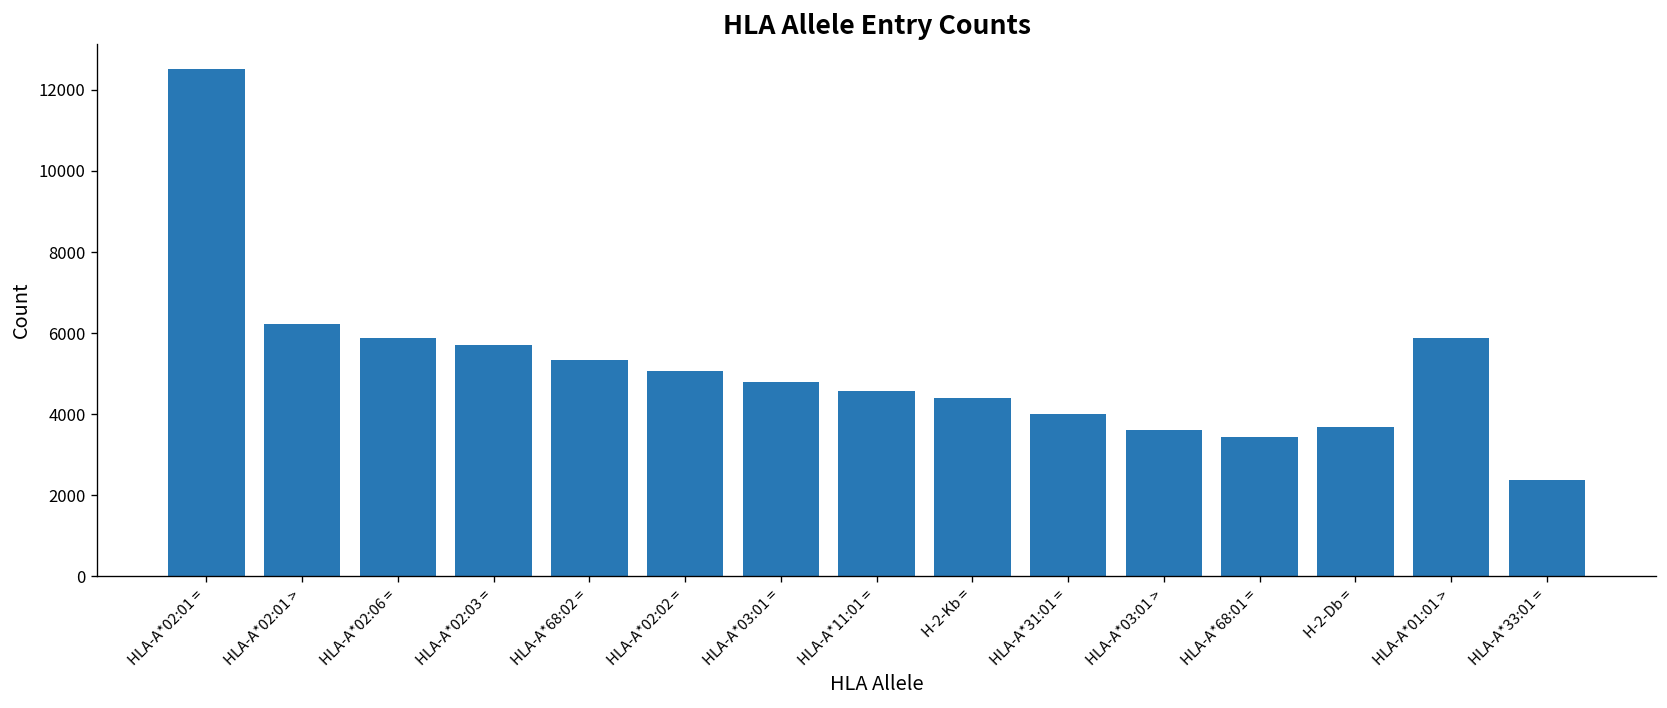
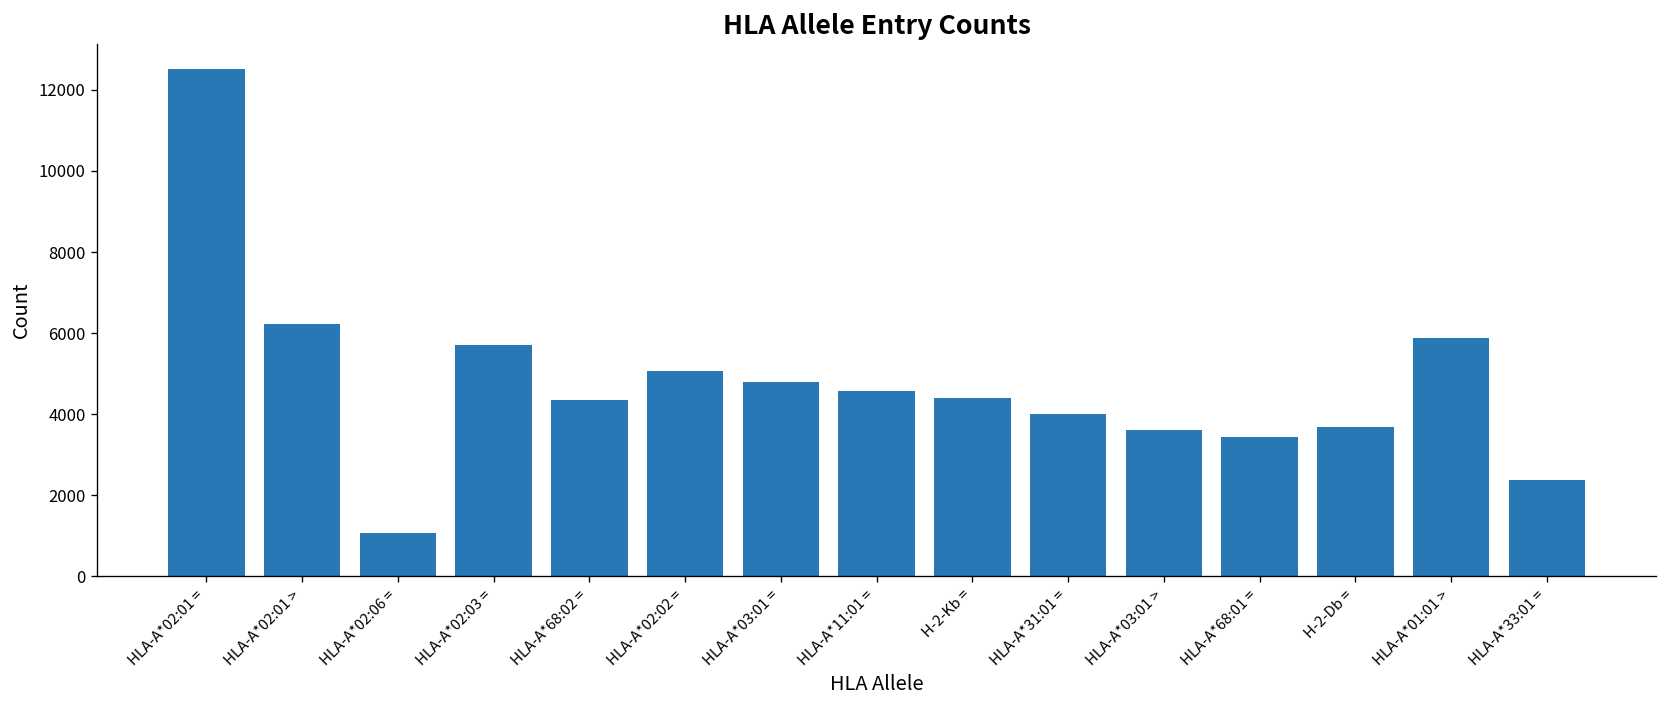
  {
    "HLA-A*02:01 =": 12500,
    "HLA-A*02:01 >": 6200,
-   "HLA-A*02:06 =": 5900,
+   "HLA-A*02:06 =": 1100,
    "HLA-A*02:03 =": 5700,
-   "HLA-A*68:02 =": 5300,
+   "HLA-A*68:02 =": 4300,
    "HLA-A*02:02 =": 5100,
    "HLA-A*03:01 =": 4800,
    "HLA-A*11:01 =": 4600,
    "H-2-Kb =": 4400,
    "HLA-A*31:01 =": 4000,
    "HLA-A*03:01 >": 3600,
    "HLA-A*68:01 =": 3400,
    "H-2-Db =": 3700,
    "HLA-A*01:01 >": 5900,
    "HLA-A*33:01 =": 2400
  }
